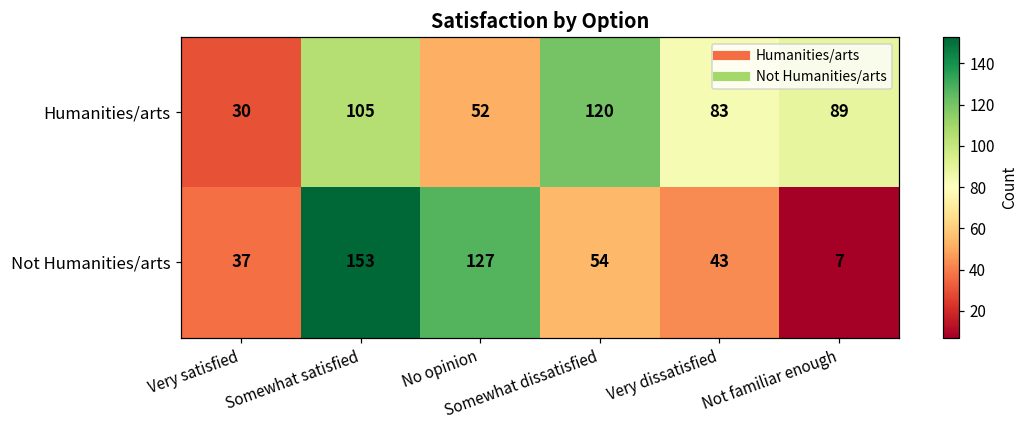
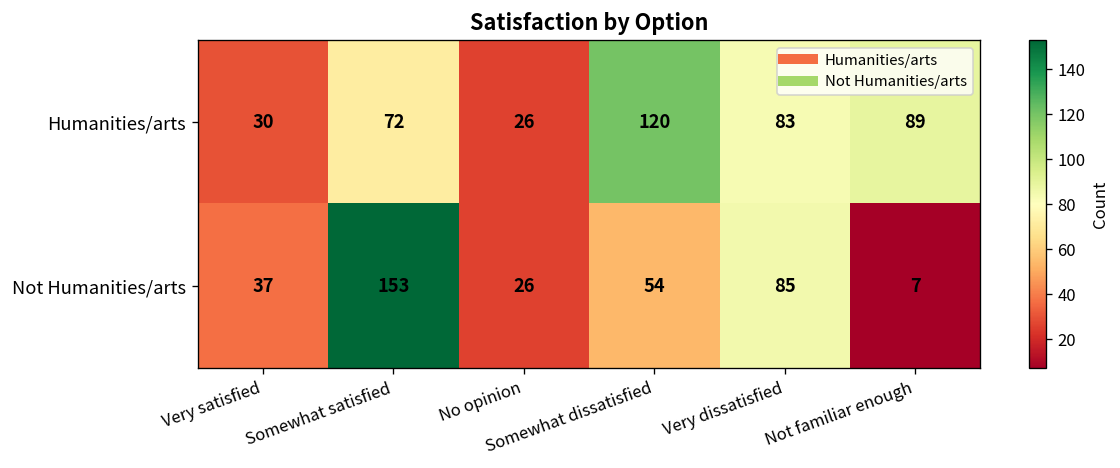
  {
    "Humanities/arts": {
      "Very satisfied": 30,
-     "Somewhat satisfied": 105,
-     "No opinion": 52,
+     "Somewhat satisfied": 72,
+     "No opinion": 26,
      "Somewhat dissatisfied": 120,
      "Very dissatisfied": 83,
      "Not familiar enough": 89
    },
    "Not Humanities/arts": {
      "Very satisfied": 37,
      "Somewhat satisfied": 153,
-     "No opinion": 127,
+     "No opinion": 26,
      "Somewhat dissatisfied": 54,
-     "Very dissatisfied": 43,
+     "Very dissatisfied": 85,
      "Not familiar enough": 7
    }
  }
